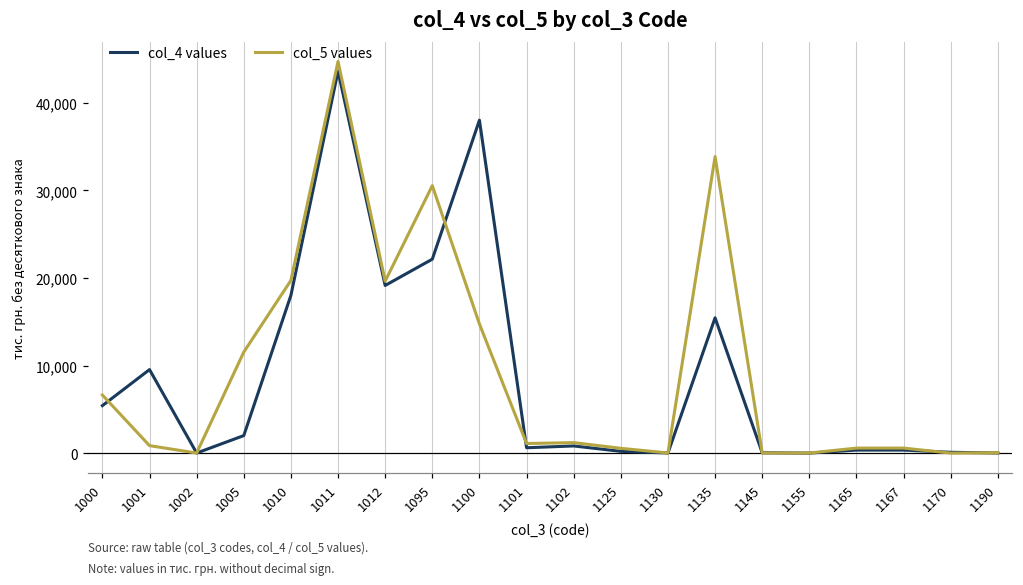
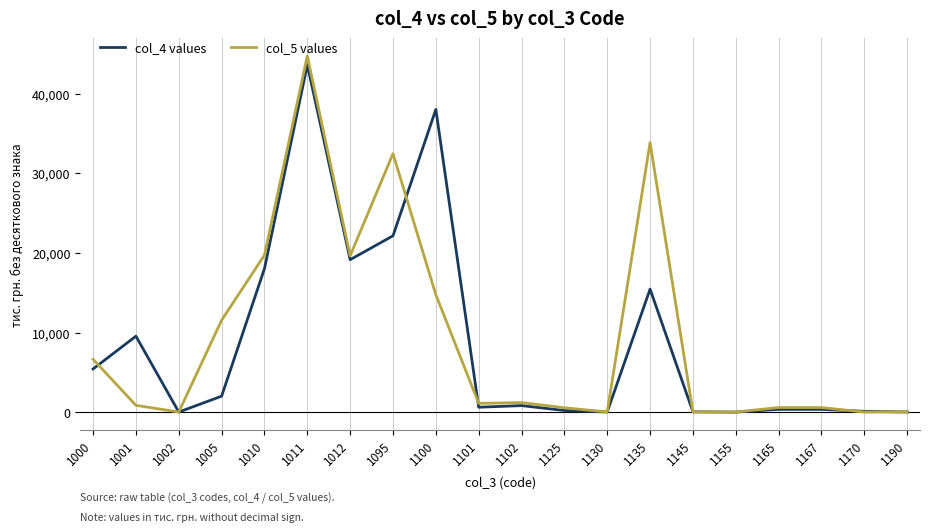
  {
    "col_4 values": {
      "1000": "5,000",
      "1001": "10,000",
      "1005": "2,000",
      "1010": "18,000",
      "1011": "44,000",
      "1012": "19,000",
      "1095": "22,000",
      "1100": "38,000",
      "1101": "1,000",
      "1102": "1,000",
      "1125": "0",
      "1135": "15,000"
    },
    "col_5 values": {
      "1000": "7,000",
      "1001": "1,000",
      "1005": "12,000",
      "1010": "20,000",
      "1011": "45,000",
      "1012": "20,000",
-     "1095": "31,000",
+     "1095": "32,000",
      "1100": "15,000",
      "1101": "1,000",
      "1102": "1,000",
      "1125": "1,000",
      "1135": "34,000"
    }
  }
